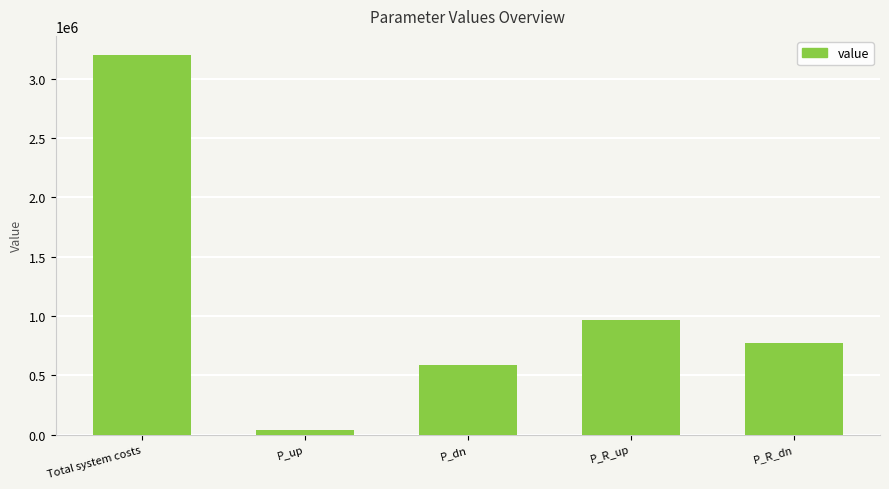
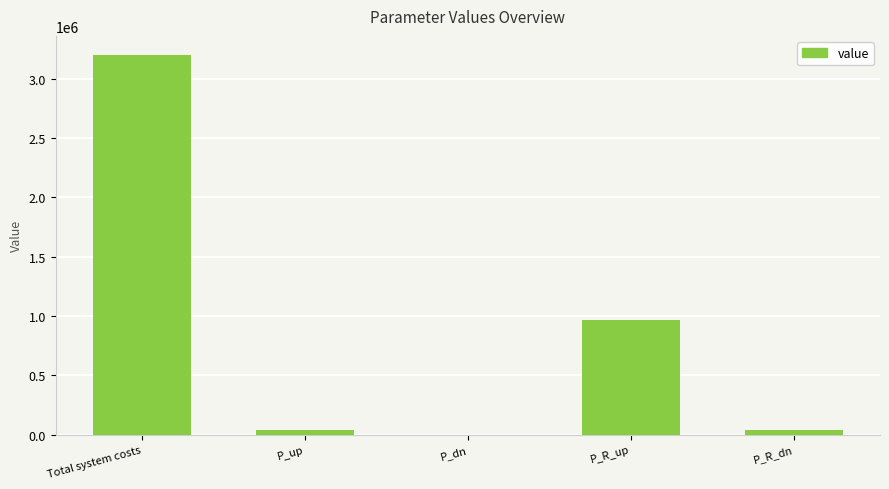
  {
    "Total system costs": 3200000,
    "P_up": 40000,
-   "P_dn": 580000,
+   "P_dn": 0,
    "P_R_up": 960000,
-   "P_R_dn": 770000
+   "P_R_dn": 40000
  }
